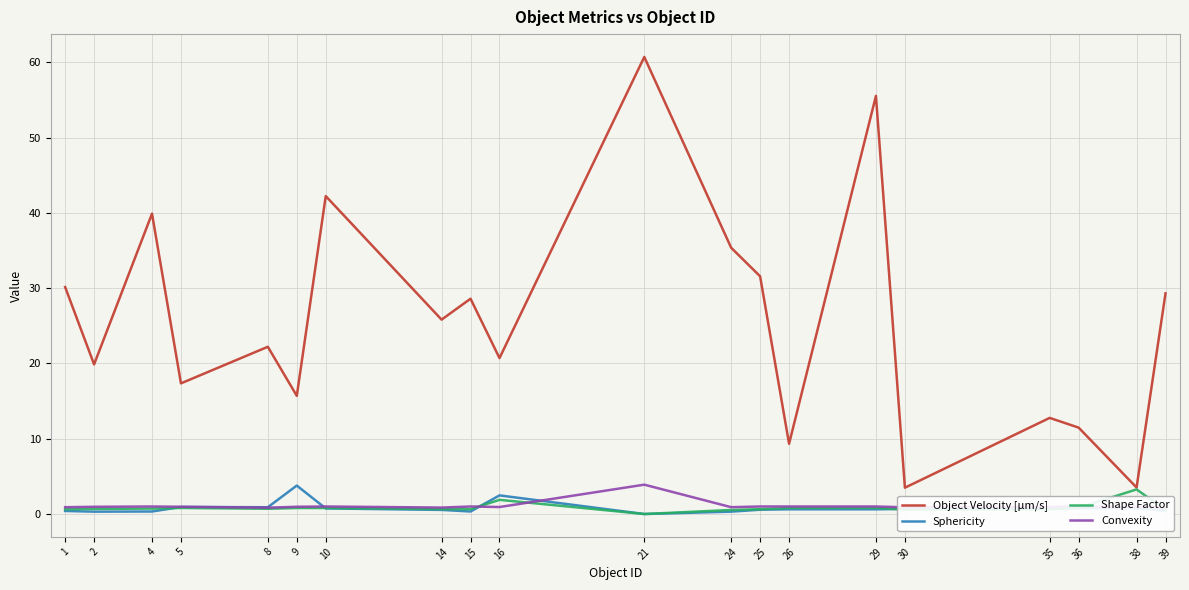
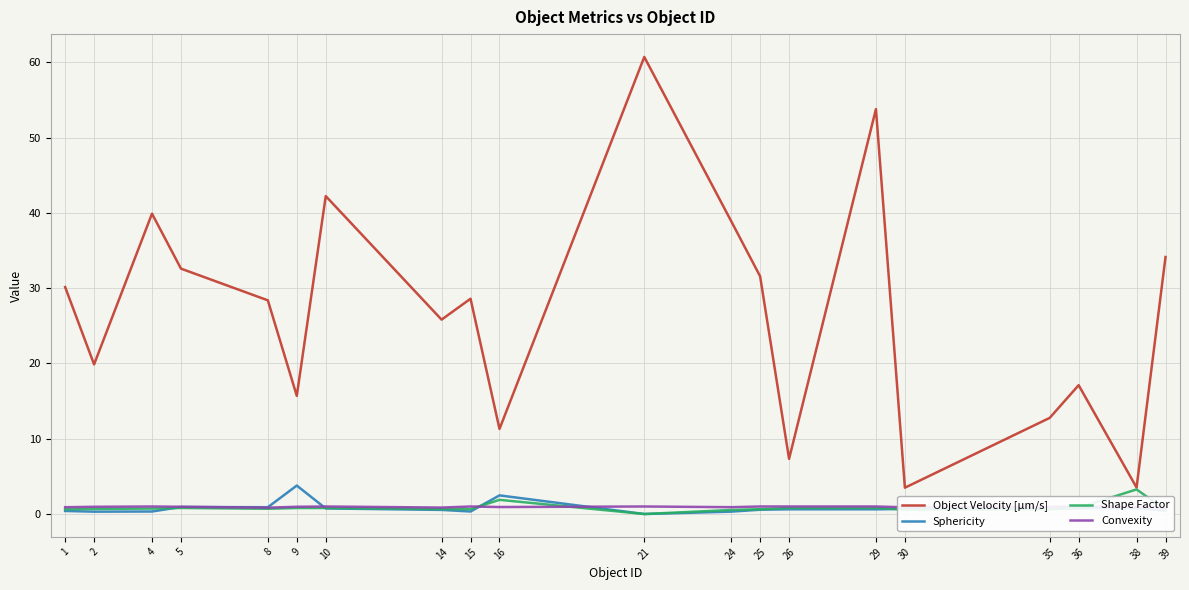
  {
    "Object Velocity [µm/s]": {
      "1": 30,
      "2": 20,
      "4": 40,
-     "5": 17,
-     "8": 22,
+     "5": 33,
+     "8": 28,
      "9": 16,
      "10": 42,
      "14": 26,
      "15": 29,
-     "16": 21,
+     "16": 11,
      "21": 61,
-     "24": 35,
+     "24": 39,
      "25": 32,
-     "26": 9,
-     "29": 56,
+     "26": 7,
+     "29": 54,
      "30": 3,
      "35": 13,
-     "36": 11,
-     "39": 29
+     "36": 17,
+     "39": 34
    },
    "Sphericity": {
      "2": 0,
      "4": 0,
      "9": 4,
      "16": 2
    },
    "Shape Factor": {
      "16": 2
    },
    "Convexity": {
      "15": 1,
      "16": 1,
-     "21": 4,
+     "21": 1,
      "24": 1,
      "25": 1
    }
  }
